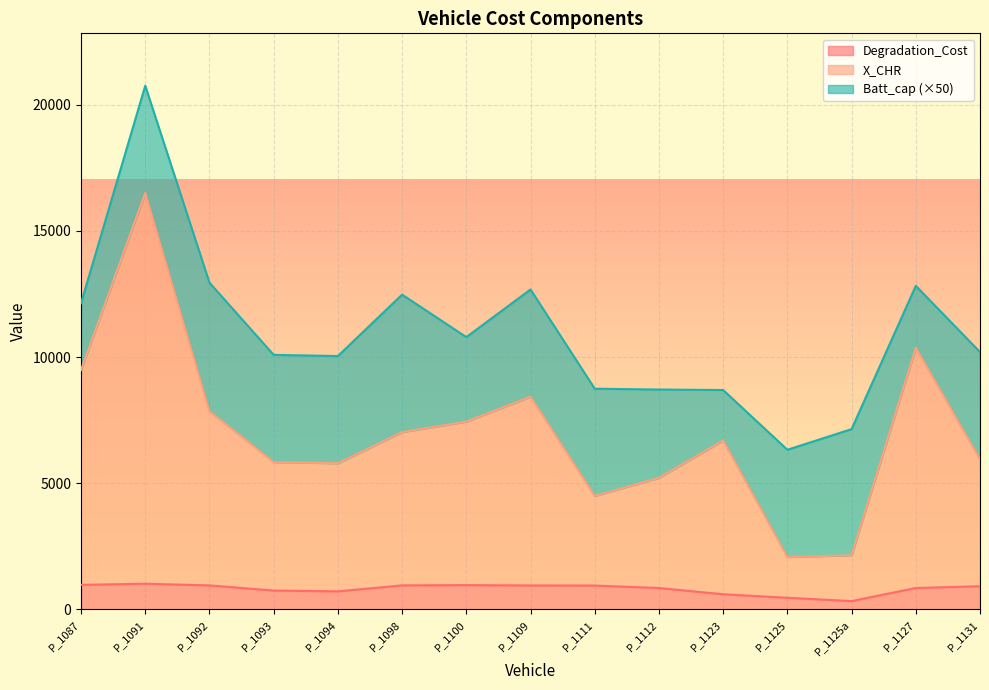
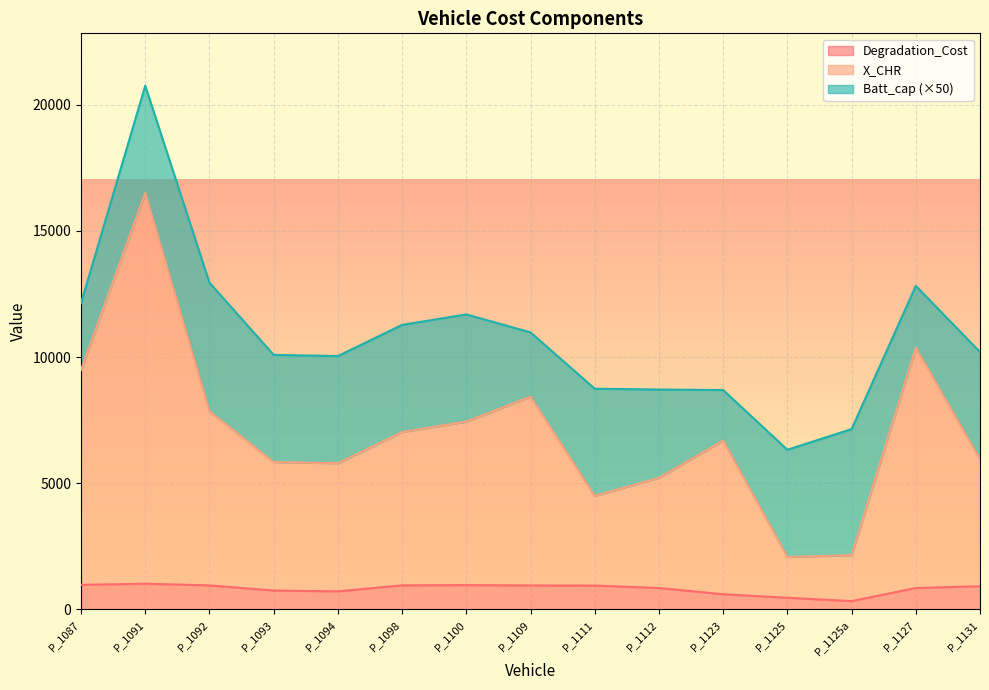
  {
    "Batt_cap (×50)": {
      "P_1087": 2700,
      "P_1091": 4300,
      "P_1092": 5100,
      "P_1093": 4200,
      "P_1094": 4200,
-     "P_1098": 5500,
-     "P_1100": 3300,
-     "P_1109": 4300,
+     "P_1098": 4300,
+     "P_1100": 4200,
+     "P_1109": 2600,
      "P_1111": 4300,
      "P_1112": 3500,
      "P_1123": 2000,
      "P_1125": 4300,
      "P_1125a": 5000,
      "P_1127": 2500,
      "P_1131": 4300
    }
  }
